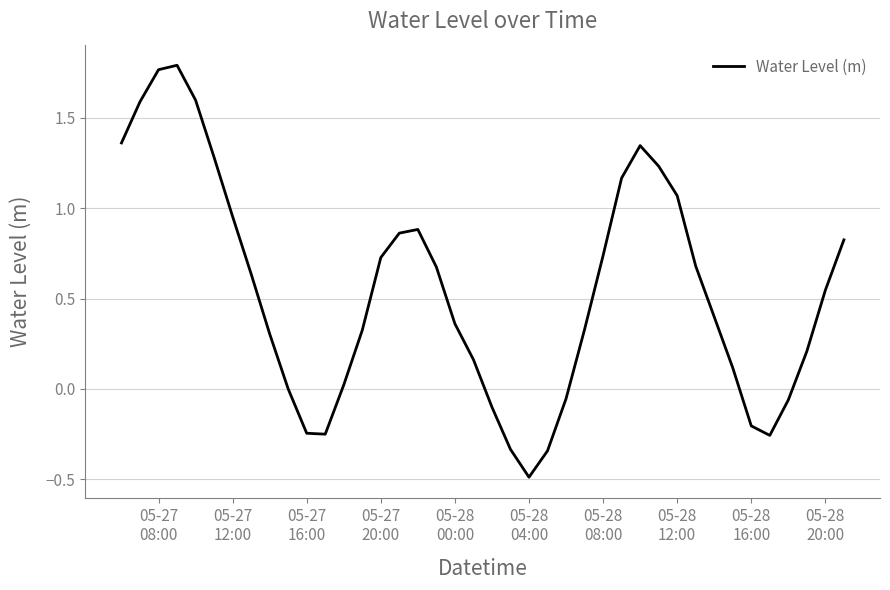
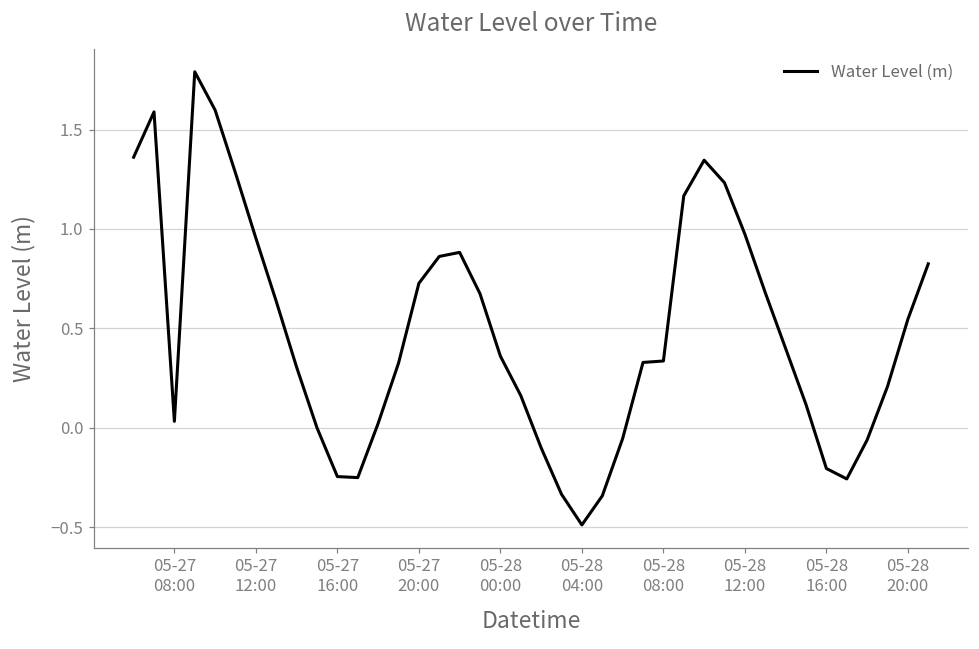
  {
-   "05-27 08:00": 1.77,
+   "05-27 08:00": 0.03,
    "05-27 12:00": 0.95,
    "05-27 16:00": -0.25,
    "05-27 20:00": 0.73,
    "05-28 00:00": 0.36,
    "05-28 04:00": -0.49,
-   "05-28 08:00": 0.74,
-   "05-28 12:00": 1.07,
+   "05-28 08:00": 0.34,
+   "05-28 12:00": 0.97,
    "05-28 16:00": -0.20,
    "05-28 20:00": 0.55
  }
